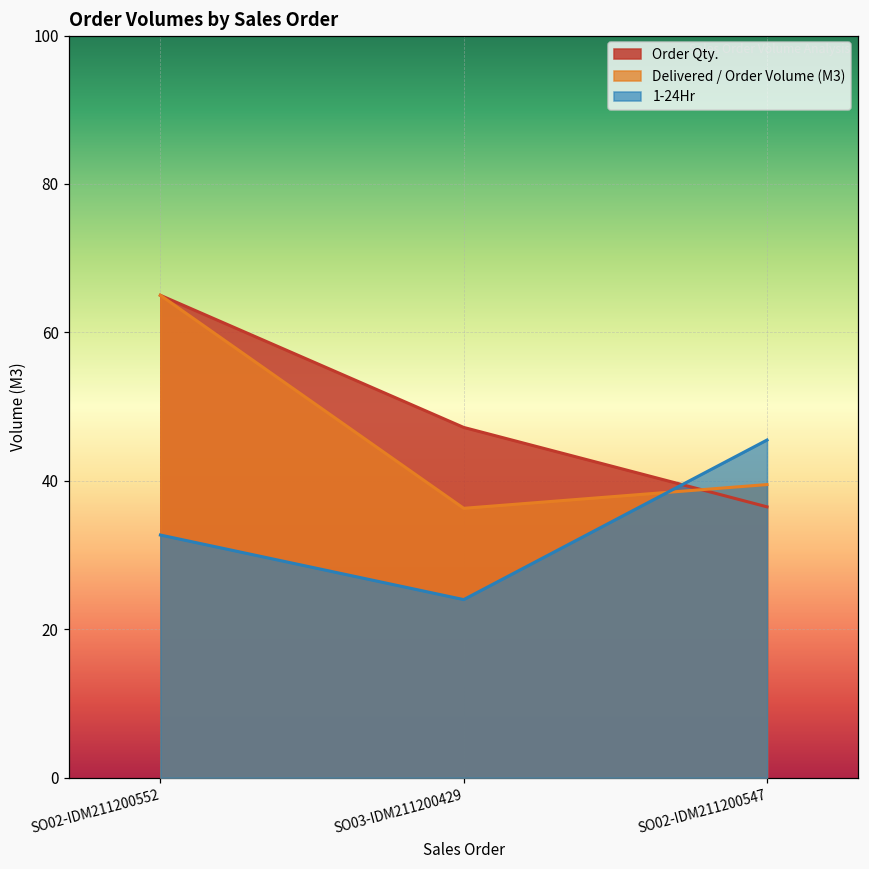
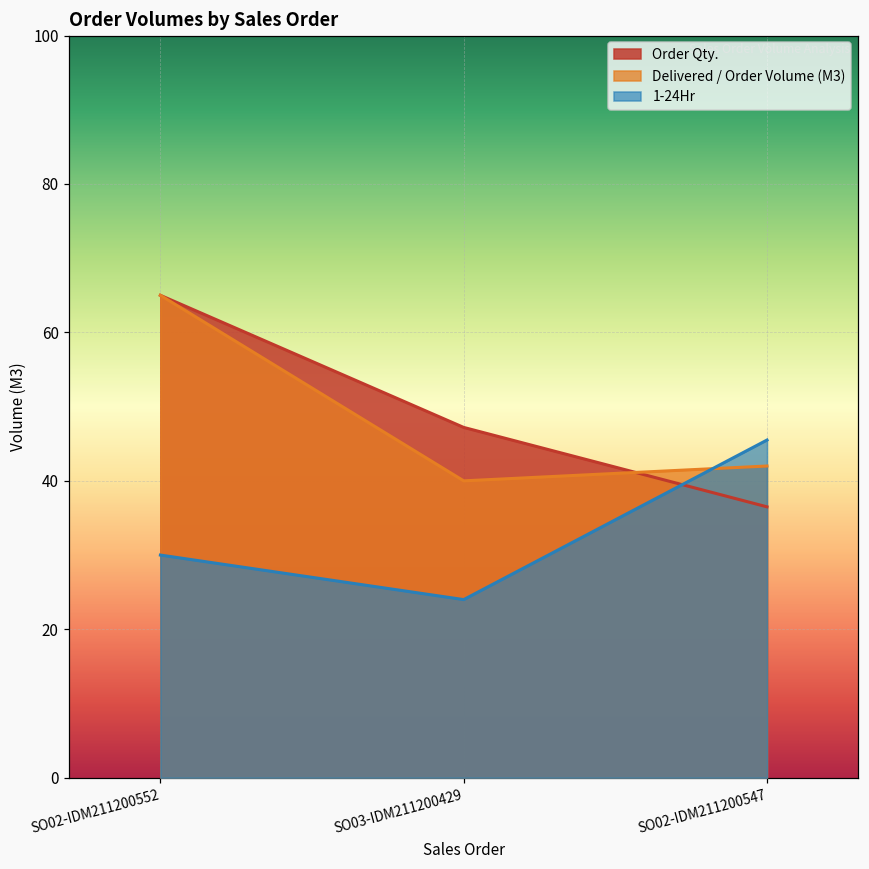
  {
    "Order Qty.": {
      "SO03-IDM211200429": 47,
      "SO02-IDM211200547": 37
    },
    "Delivered / Order Volume (M3)": {
-     "SO03-IDM211200429": 36,
-     "SO02-IDM211200547": 40
+     "SO03-IDM211200429": 40,
+     "SO02-IDM211200547": 42
    },
    "1-24Hr": {
-     "SO02-IDM211200552": 33,
+     "SO02-IDM211200552": 30,
      "SO03-IDM211200429": 24,
      "SO02-IDM211200547": 46
    }
  }
